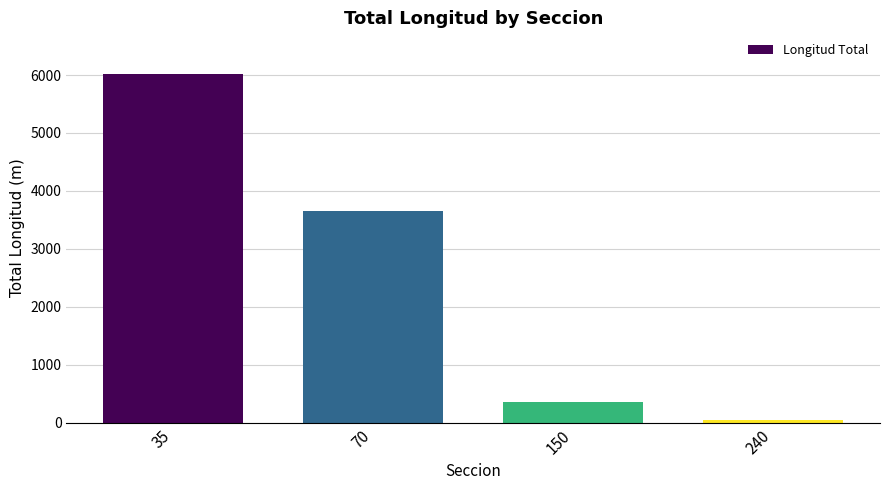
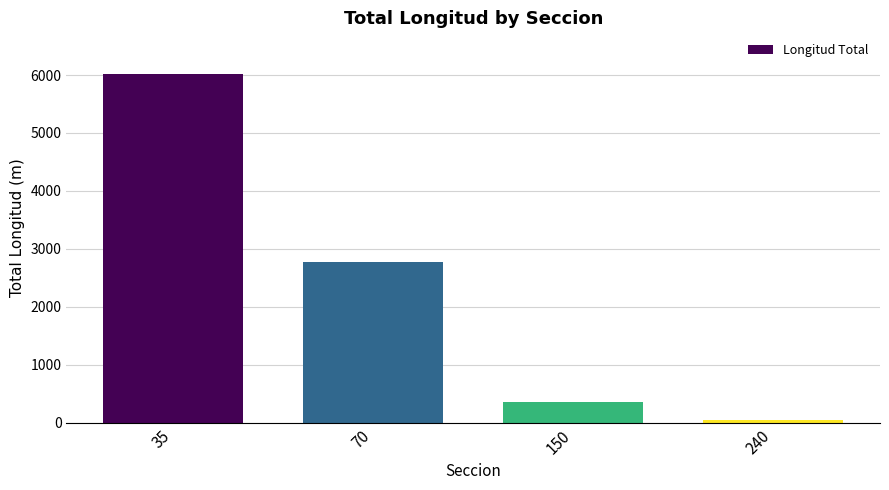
  {
    "35": 6000,
-   "70": 3700,
+   "70": 2800,
    "150": 300
  }
